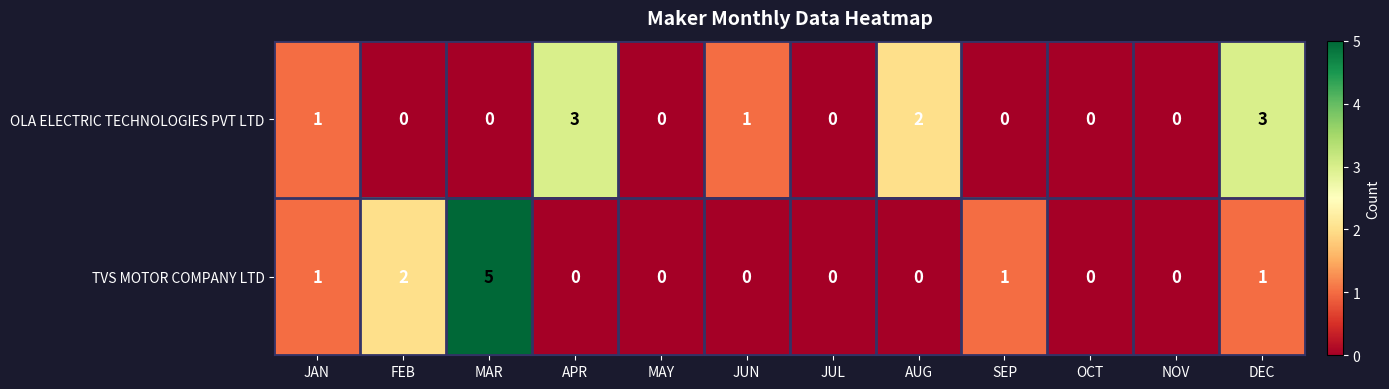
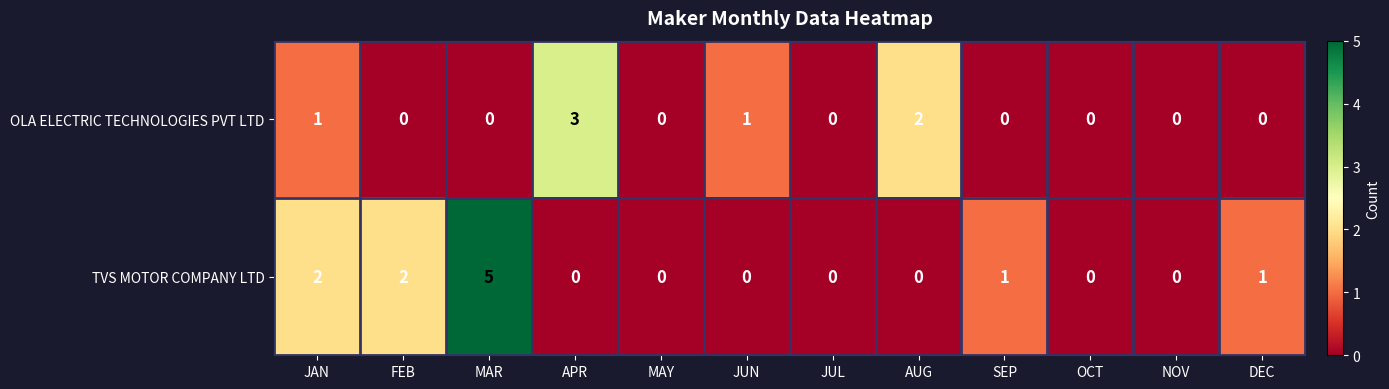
  {
    "OLA ELECTRIC TECHNOLOGIES PVT LTD": {
      "JAN": 1,
      "FEB": 0,
      "MAR": 0,
      "APR": 3,
      "MAY": 0,
      "JUN": 1,
      "JUL": 0,
      "AUG": 2,
      "SEP": 0,
      "OCT": 0,
      "NOV": 0,
-     "DEC": 3
+     "DEC": 0
    },
    "TVS MOTOR COMPANY LTD": {
-     "JAN": 1,
+     "JAN": 2,
      "FEB": 2,
      "MAR": 5,
      "APR": 0,
      "MAY": 0,
      "JUN": 0,
      "JUL": 0,
      "AUG": 0,
      "SEP": 1,
      "OCT": 0,
      "NOV": 0,
      "DEC": 1
    }
  }
